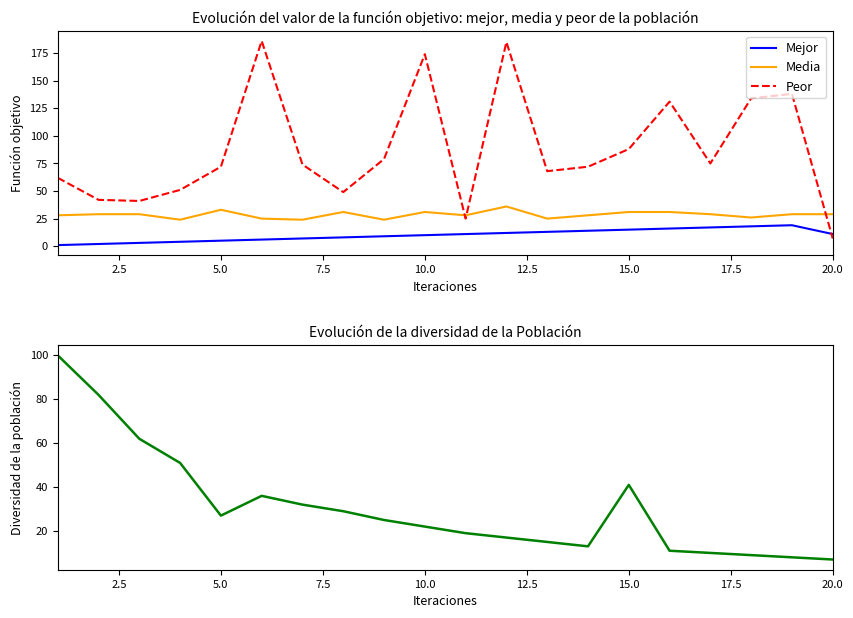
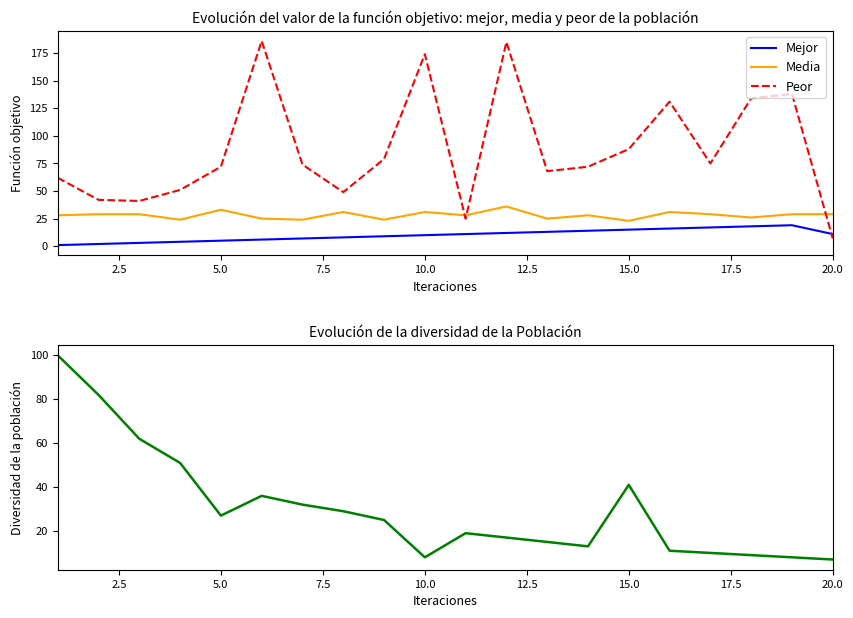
  {
    "Evolución del valor de la función objetivo: mejor, media y peor de la población": {
      "Mejor": {
        "5.0": 5,
        "10.0": 10,
        "15.0": 15,
        "20.0": 11
      },
      "Media": {
        "5.0": 33,
        "10.0": 31,
-       "15.0": 31,
+       "15.0": 23,
        "20.0": 29
      },
      "Peor": {
        "5.0": 72,
        "10.0": 174,
        "15.0": 88,
        "20.0": 7
      }
    },
    "Evolución de la diversidad de la Población": {
      "5.0": 27,
-     "10.0": 22,
+     "10.0": 8,
      "15.0": 41,
      "20.0": 7
    }
  }
